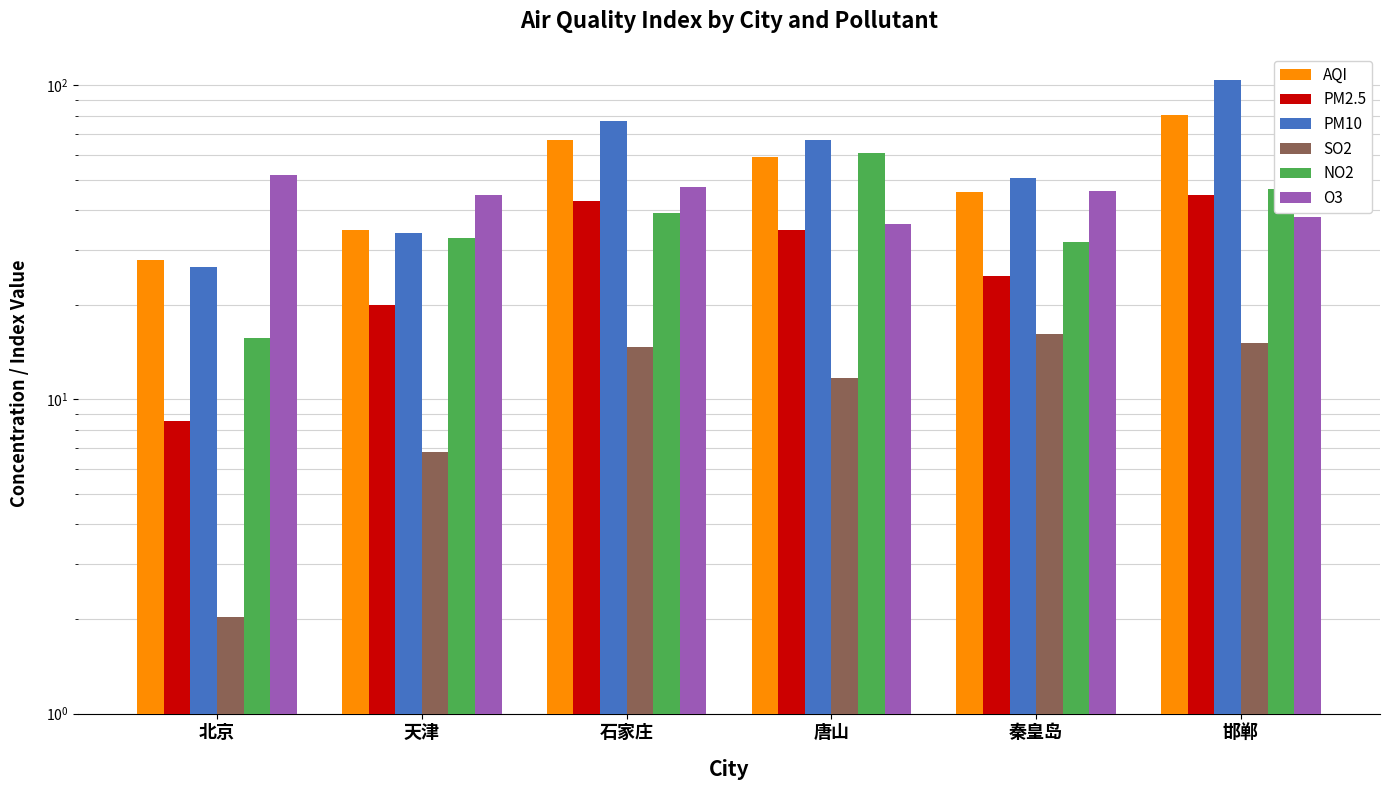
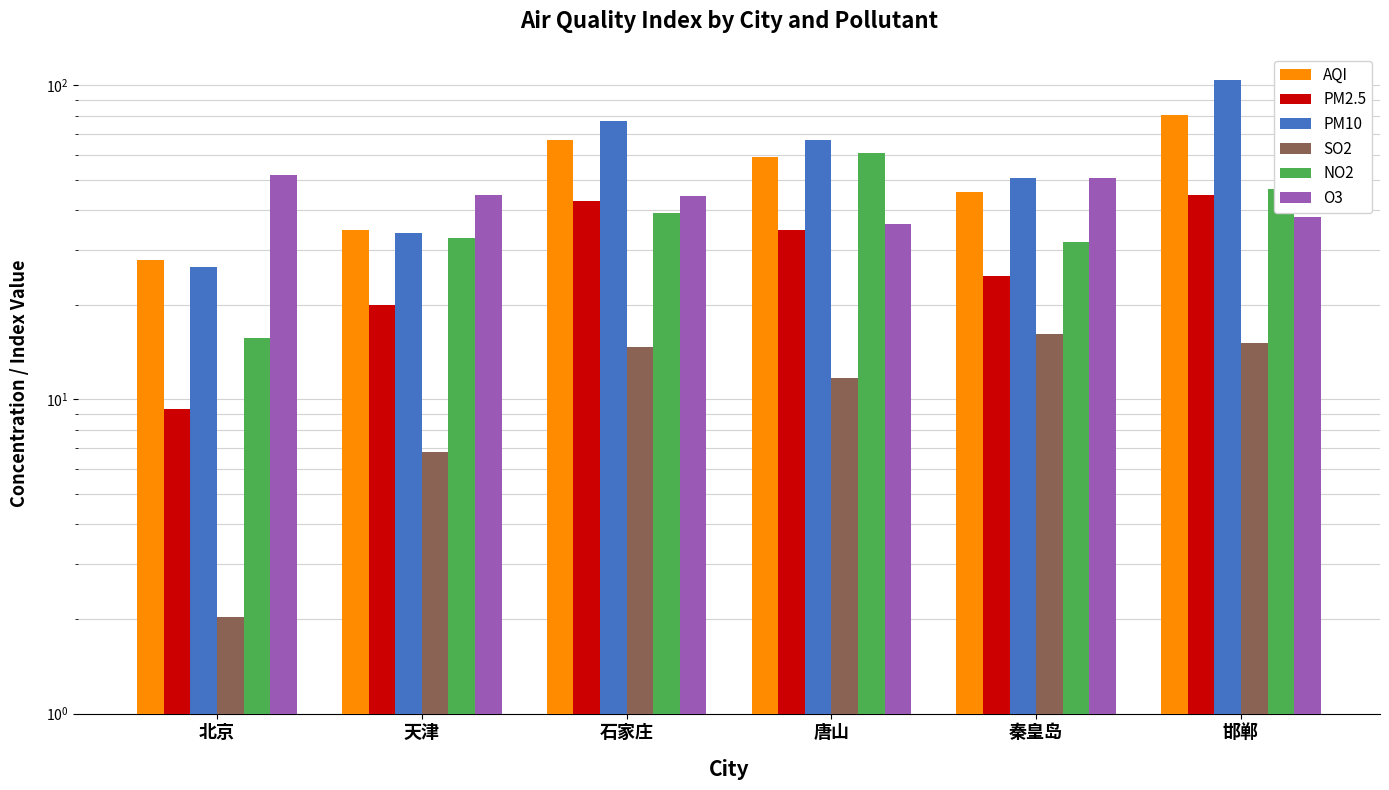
  {
    "AQI": {
      "北京": 28,
      "天津": 35,
      "石家庄": 67,
      "唐山": 59,
      "秦皇岛": 46,
      "邯郸": 81
    },
    "PM2.5": {
-     "北京": 8.5,
+     "北京": 9.3,
      "天津": 20,
      "石家庄": 43,
      "唐山": 35,
      "秦皇岛": 25,
      "邯郸": 45
    },
    "PM10": {
      "北京": 26,
      "天津": 34,
      "石家庄": 77,
      "唐山": 67,
      "秦皇岛": 51,
      "邯郸": 104
    },
    "SO2": {
      "北京": 2.0,
      "天津": 6.8,
      "石家庄": 15,
      "唐山": 11.7,
      "秦皇岛": 16,
      "邯郸": 15
    },
    "NO2": {
      "北京": 16,
      "天津": 33,
      "石家庄": 39,
      "唐山": 61,
      "秦皇岛": 32
    },
    "O3": {
      "北京": 52,
      "天津": 45,
-     "石家庄": 47,
+     "石家庄": 45,
      "唐山": 36,
-     "秦皇岛": 46,
+     "秦皇岛": 51,
      "邯郸": 38
    }
  }
